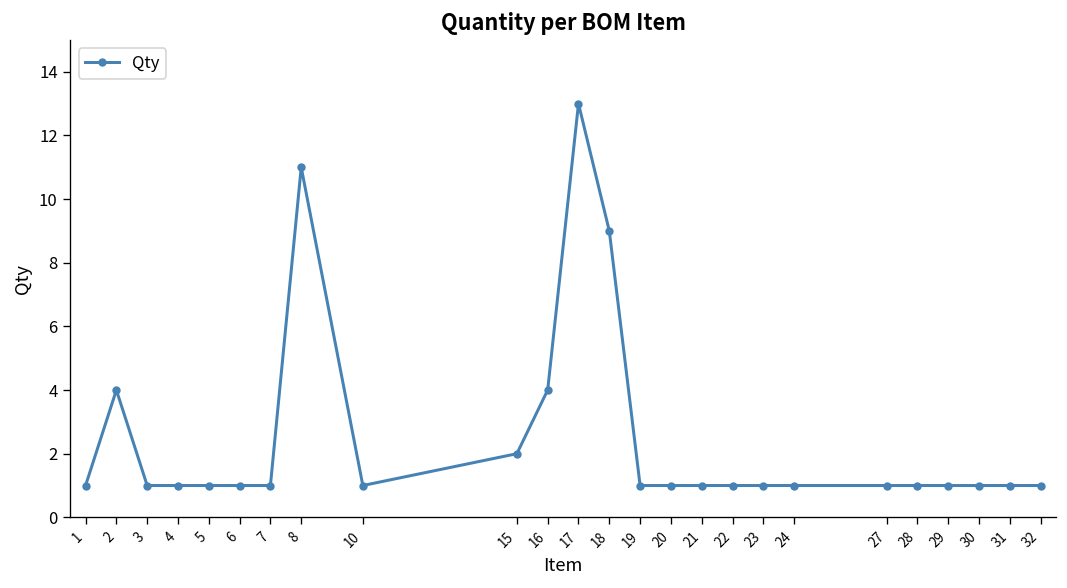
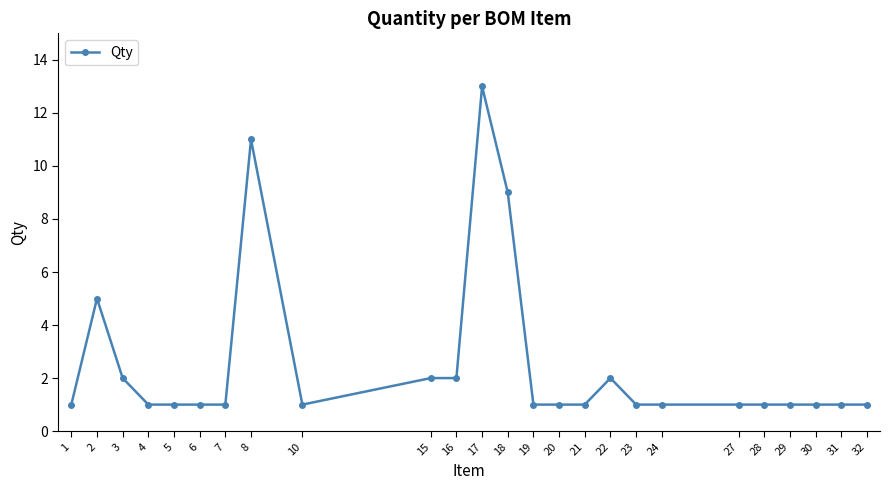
  {
    "1": 1,
-   "2": 4,
-   "3": 1,
+   "2": 5,
+   "3": 2,
    "4": 1,
    "5": 1,
    "6": 1,
    "7": 1,
    "8": 11,
    "10": 1,
    "15": 2,
-   "16": 4,
+   "16": 2,
    "17": 13,
    "18": 9,
    "19": 1,
    "20": 1,
    "21": 1,
-   "22": 1,
+   "22": 2,
    "23": 1,
    "24": 1,
    "27": 1,
    "28": 1,
    "29": 1,
    "30": 1,
    "31": 1,
    "32": 1
  }
